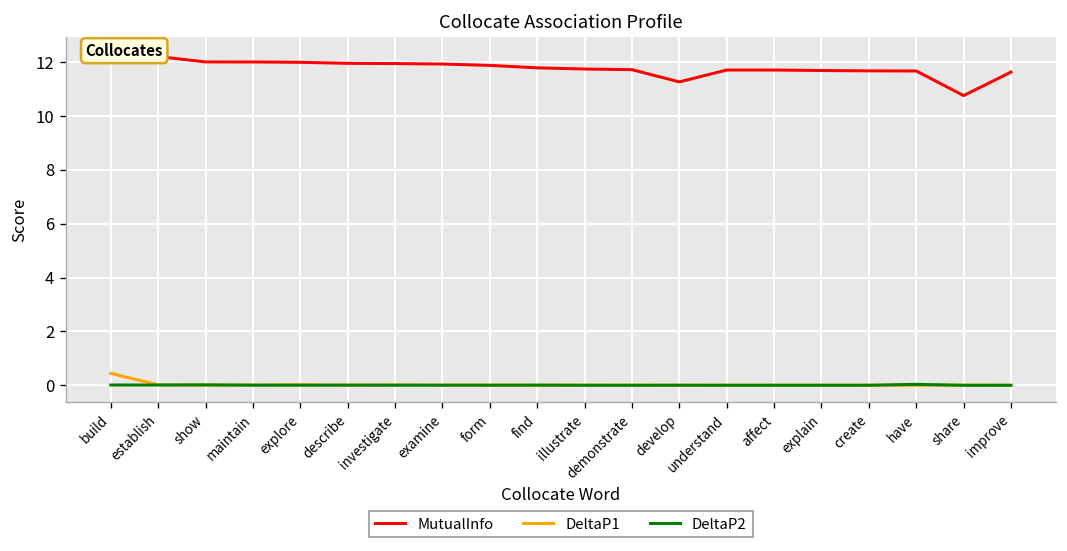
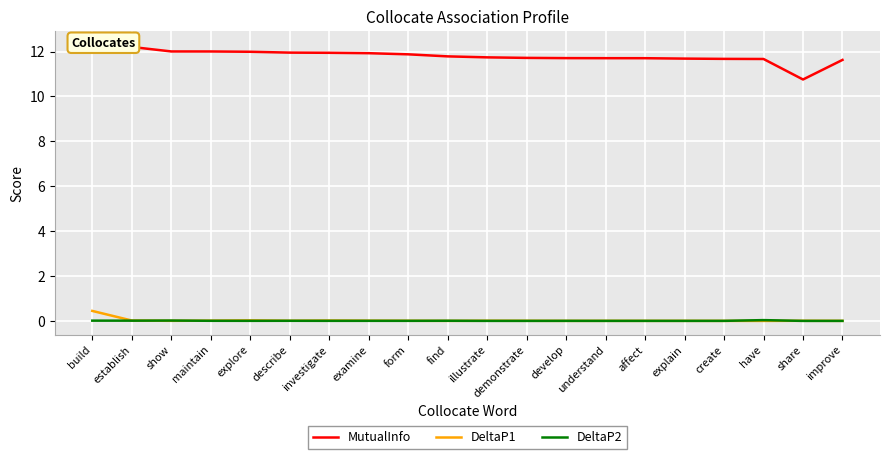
  {
    "MutualInfo": {
      "show": 12.0,
      "maintain": 12.0,
      "explore": 12.0,
      "describe": 12.0,
      "investigate": 11.9,
      "examine": 11.9,
      "form": 11.9,
      "find": 11.8,
      "illustrate": 11.7,
      "demonstrate": 11.7,
-     "develop": 11.3,
+     "develop": 11.7,
      "understand": 11.7,
      "affect": 11.7,
      "explain": 11.7,
      "create": 11.7,
      "have": 11.7,
      "share": 10.8,
      "improve": 11.6
    },
    "DeltaP1": {
      "build": 0.4
    },
    "DeltaP2": {
      "build": 0.0
    }
  }
